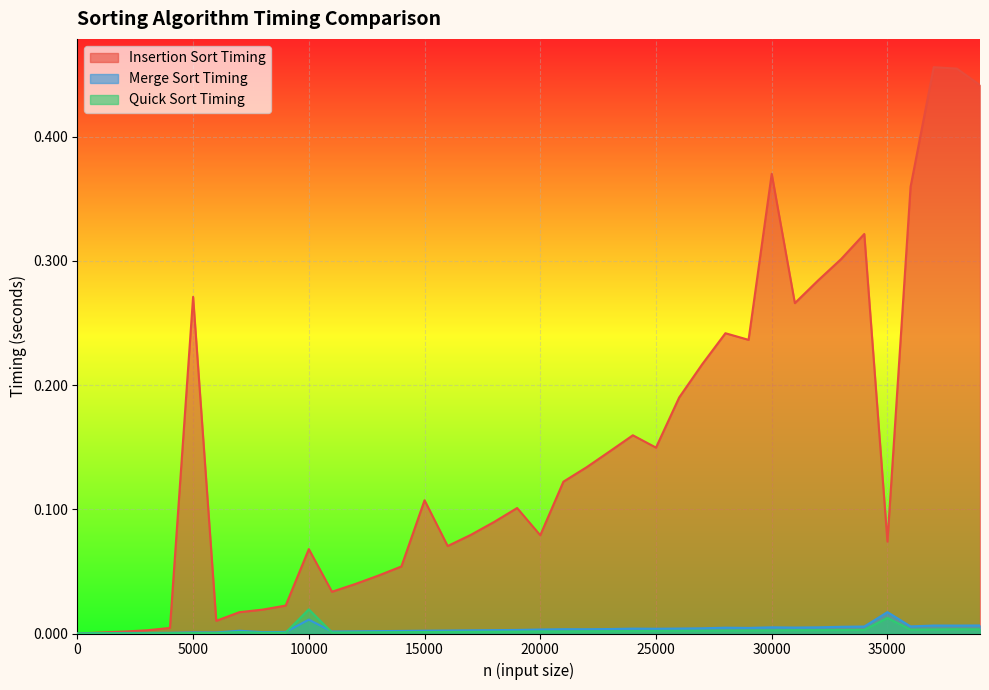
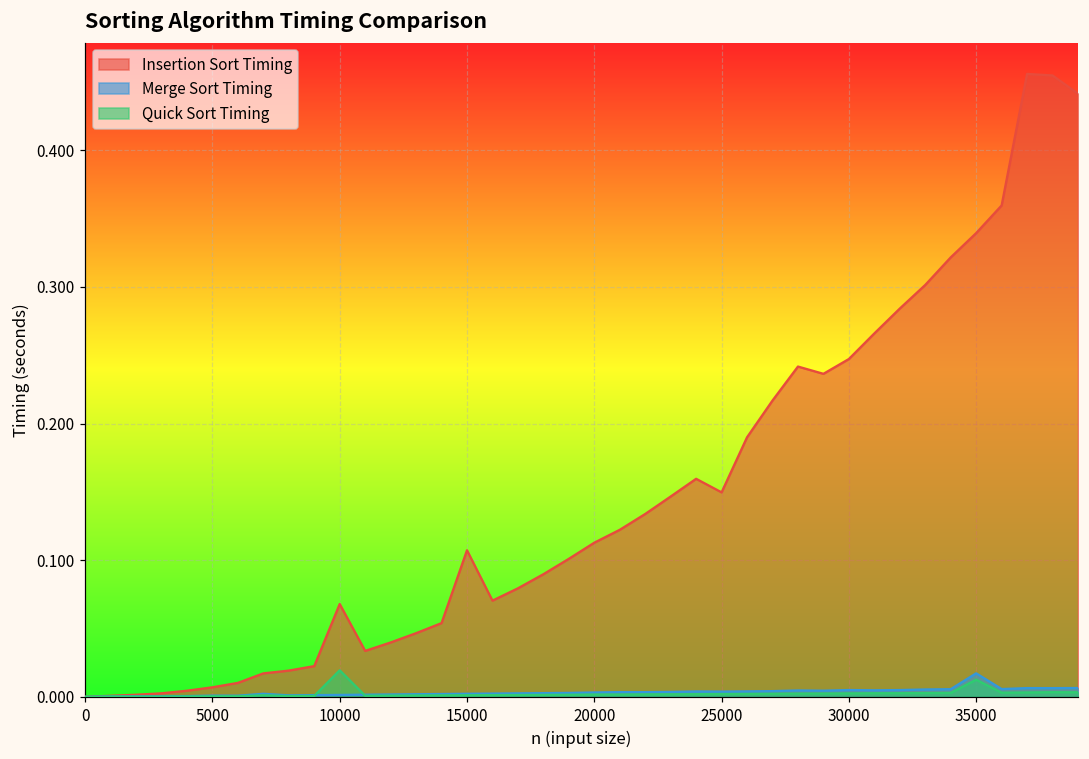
  {
    "Insertion Sort Timing": {
-     "5000": 0.271,
+     "5000": 0.007,
      "10000": 0.068,
      "15000": 0.107,
-     "20000": 0.079,
+     "20000": 0.113,
      "25000": 0.150,
-     "30000": 0.370,
-     "35000": 0.074
+     "30000": 0.247,
+     "35000": 0.339
    },
    "Merge Sort Timing": {
-     "10000": 0.011,
+     "10000": 0.001,
      "30000": 0.005,
      "35000": 0.017
    },
    "Quick Sort Timing": {
      "10000": 0.019,
      "30000": 0.003,
      "35000": 0.013
    }
  }
